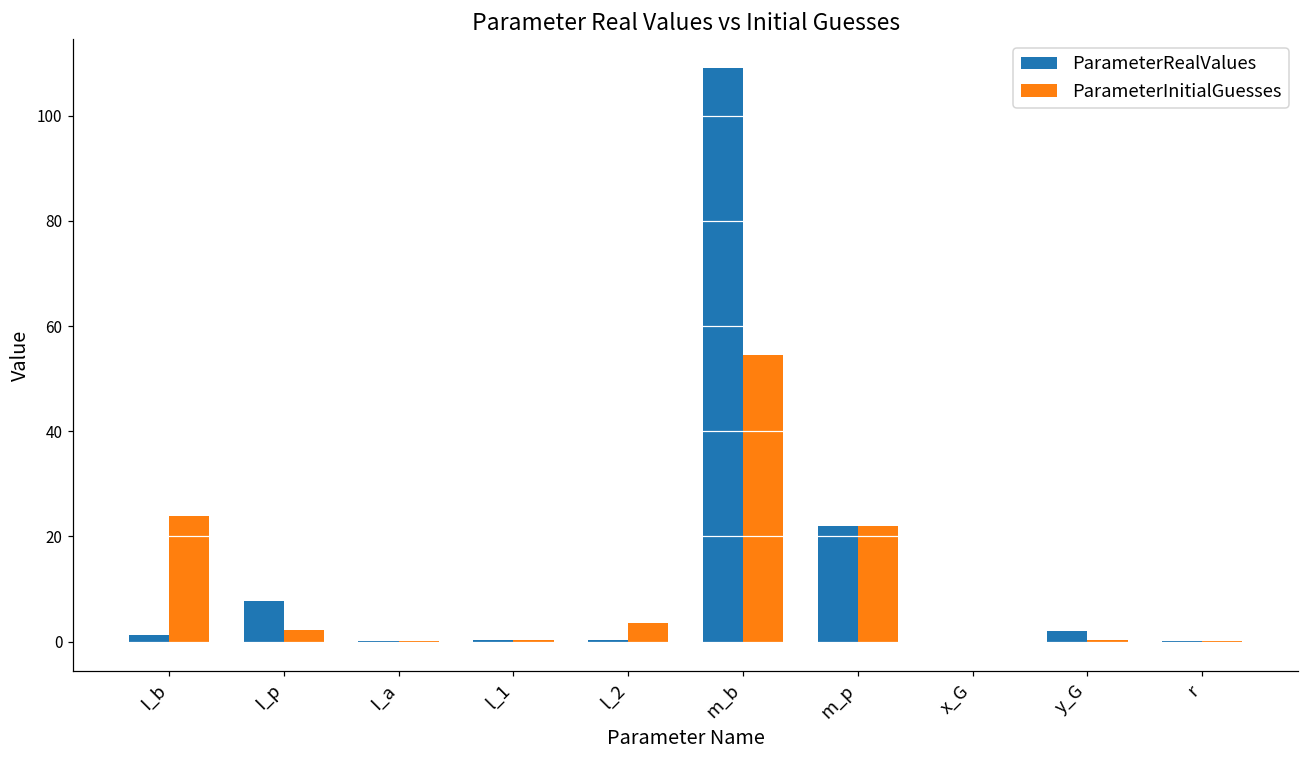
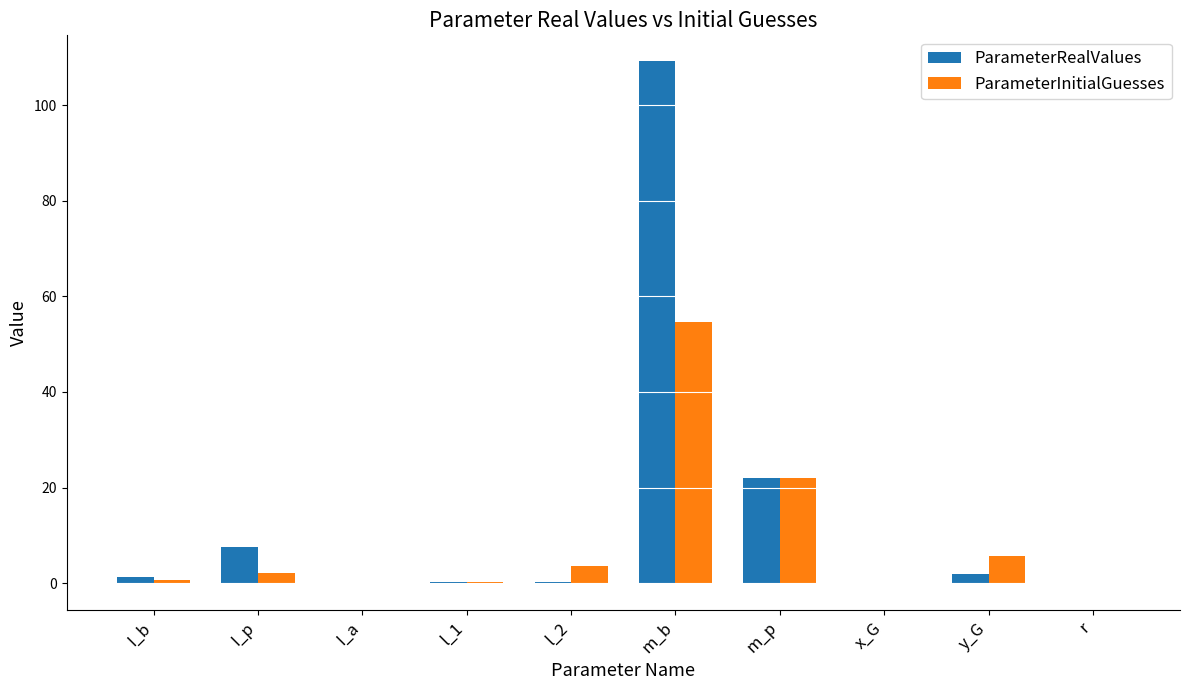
  {
    "ParameterRealValues": {
      "I_b": 1,
      "I_p": 8,
      "m_b": 109,
      "m_p": 22,
      "y_G": 2
    },
    "ParameterInitialGuesses": {
-     "I_b": 24,
+     "I_b": 1,
      "I_p": 2,
      "l_2": 4,
      "m_b": 55,
      "m_p": 22,
-     "y_G": 0
+     "y_G": 6
    }
  }
